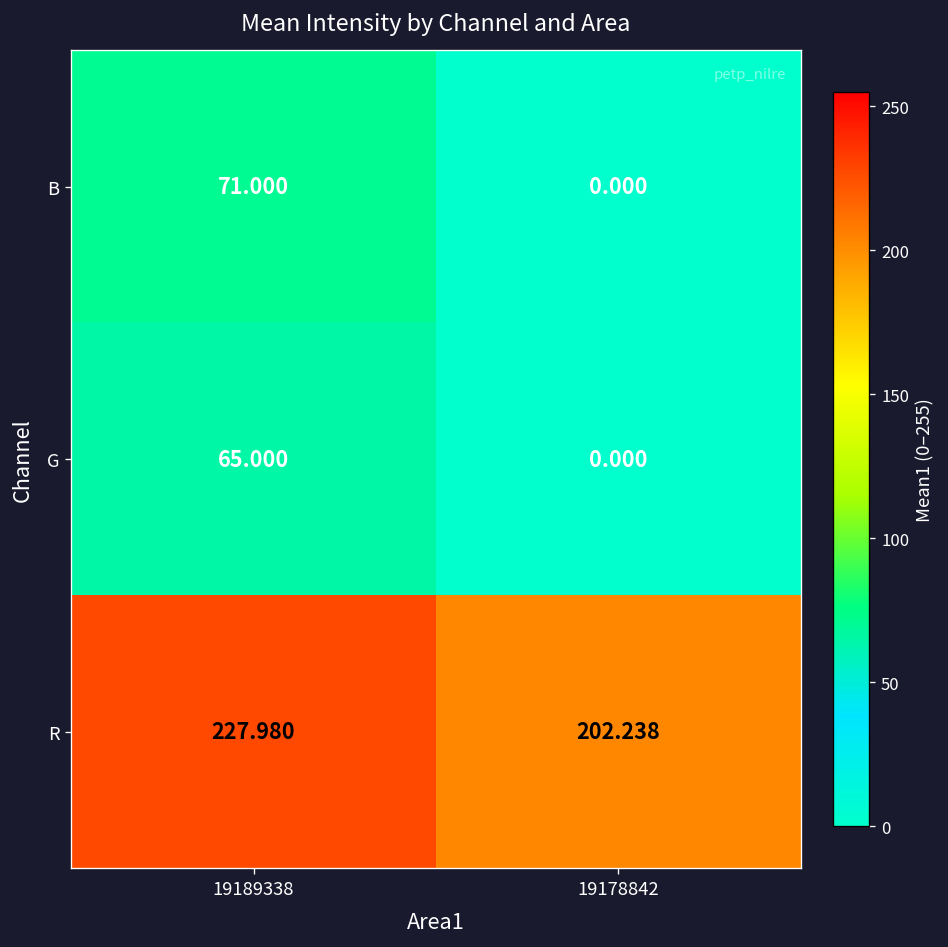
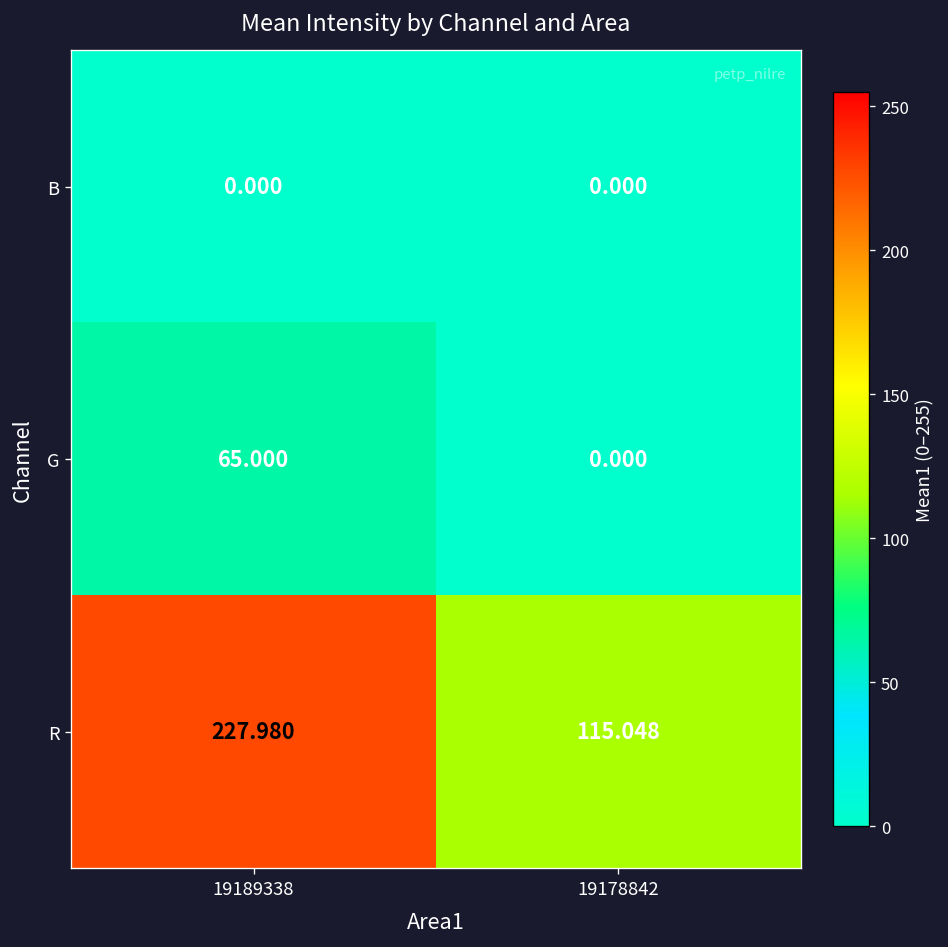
  {
    "B": {
-     "19189338": 71.000
+     "19189338": 0.000
    },
    "G": {
      "19189338": 65.000,
      "19178842": 0.000
    },
    "R": {
      "19189338": 227.980,
-     "19178842": 202.238
+     "19178842": 115.048
    }
  }
